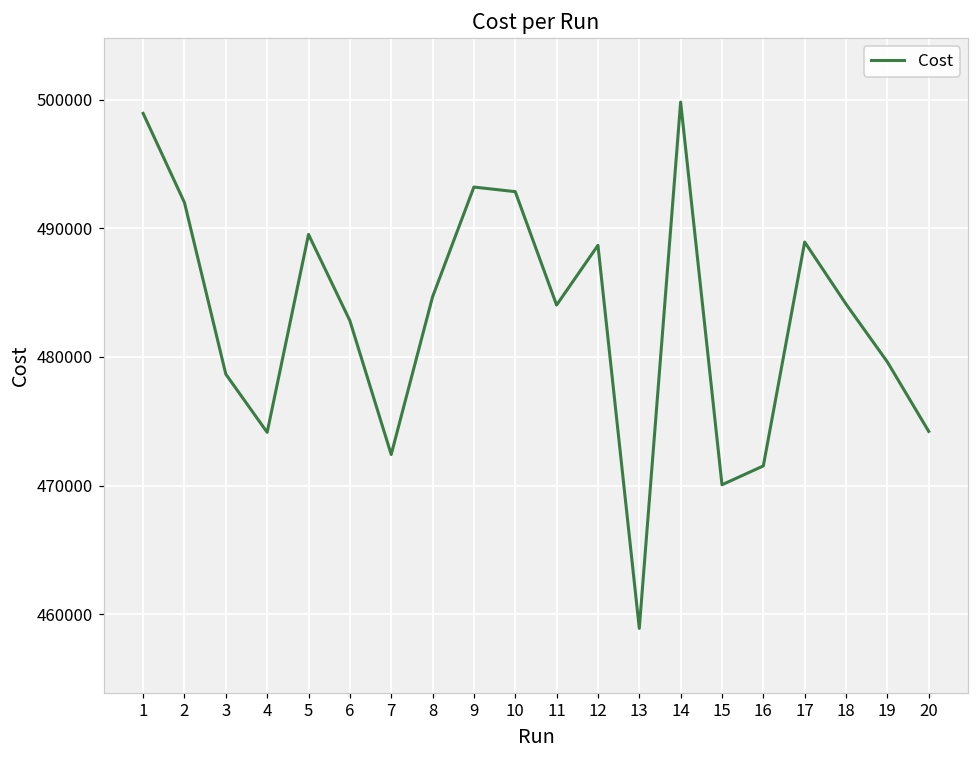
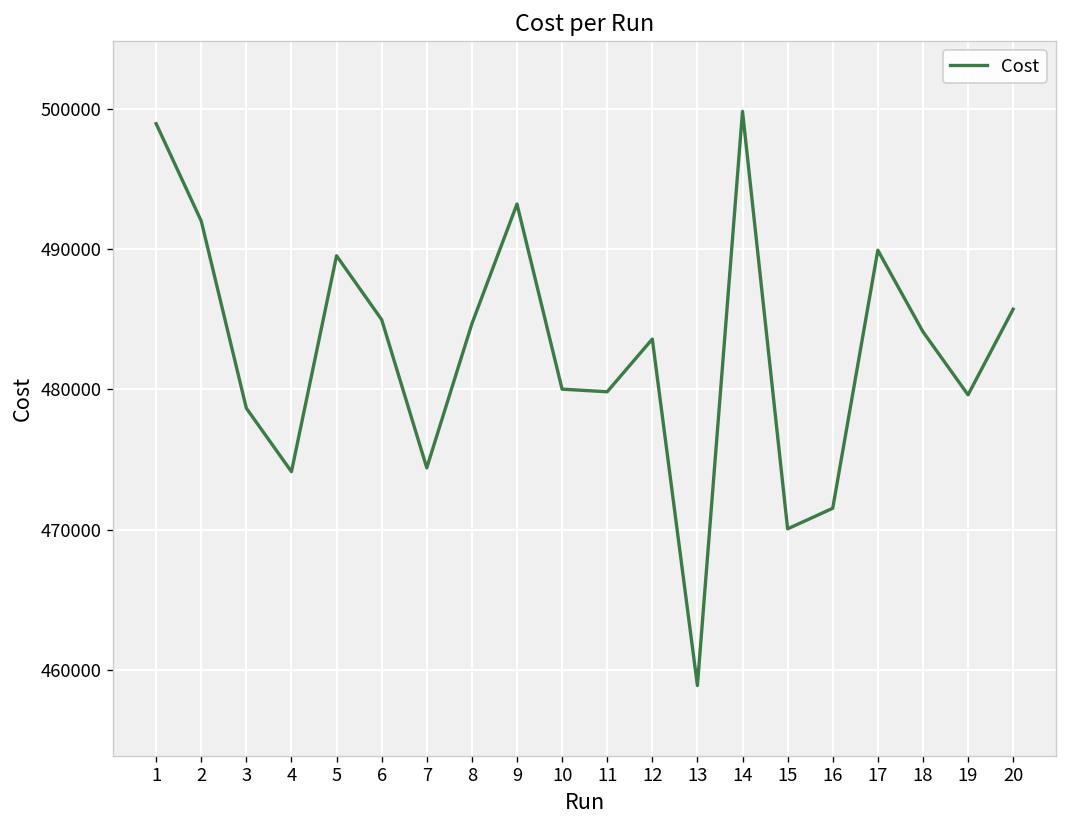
  {
    "1": 498900,
    "2": 492000,
    "3": 478700,
    "4": 474100,
    "5": 489500,
-   "6": 482800,
-   "7": 472400,
+   "6": 485000,
+   "7": 474400,
    "8": 484700,
    "9": 493200,
-   "10": 492800,
-   "11": 484000,
-   "12": 488700,
+   "10": 480000,
+   "11": 479800,
+   "12": 483600,
    "13": 458900,
    "14": 499800,
    "15": 470100,
    "16": 471500,
-   "17": 488900,
+   "17": 489900,
    "18": 484100,
    "19": 479600,
-   "20": 474200
+   "20": 485700
  }
